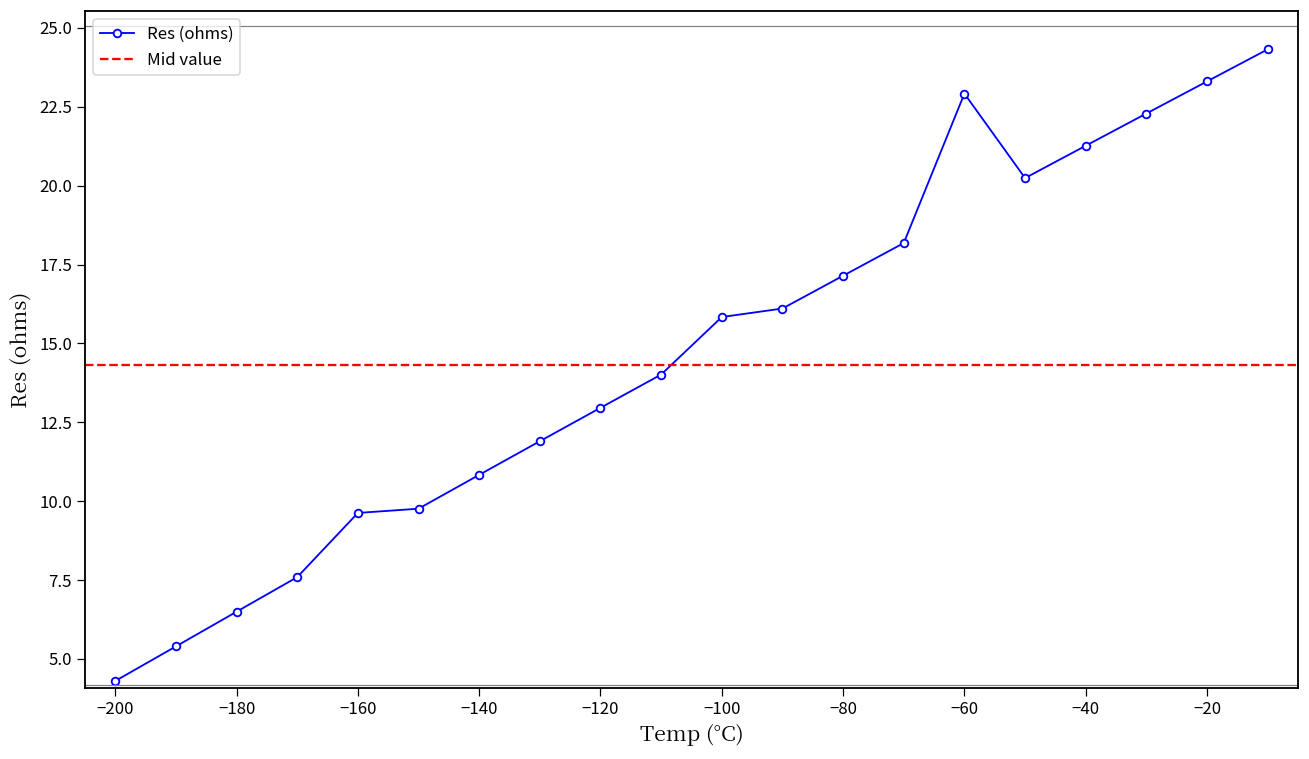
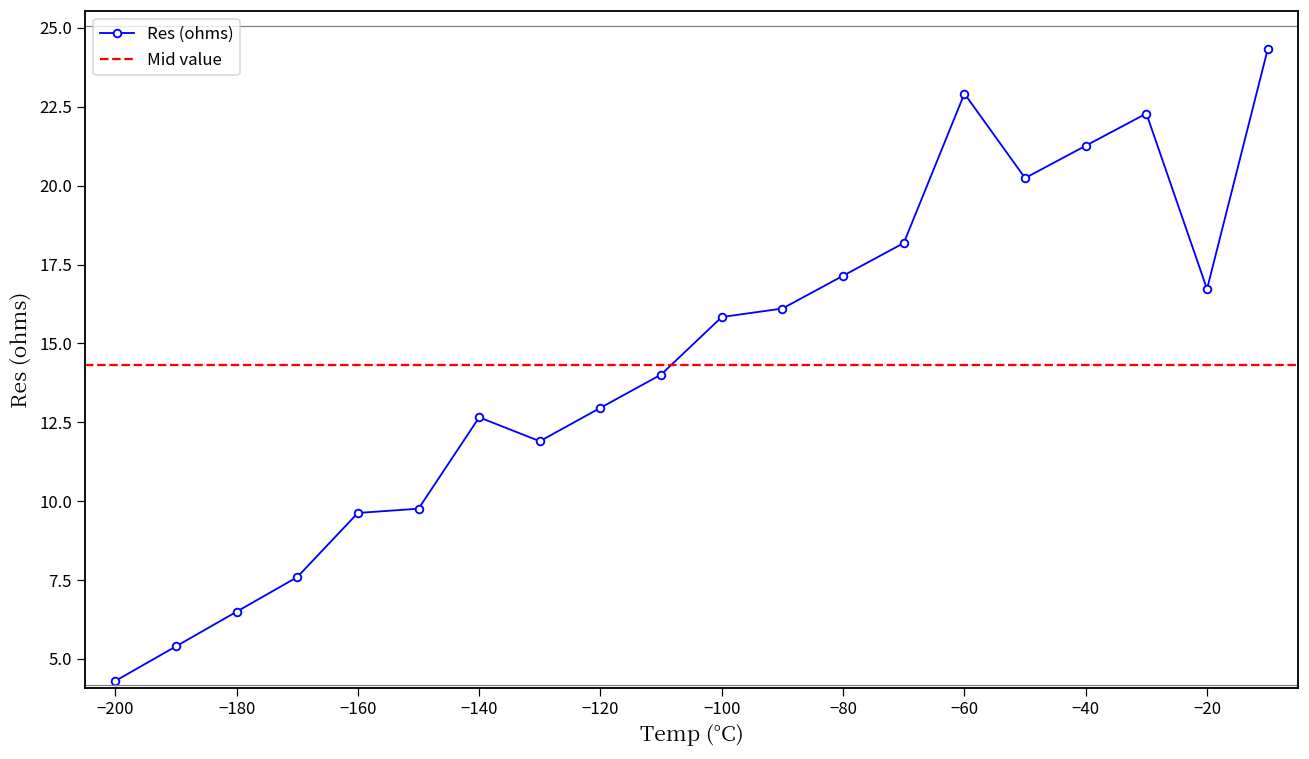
  {
    "−200": 4.3,
    "−180": 6.5,
    "−160": 9.6,
-   "−140": 10.8,
+   "−140": 12.7,
    "−120": 13.0,
    "−100": 15.8,
    "−80": 17.1,
    "−60": 22.9,
    "−40": 21.3,
-   "−20": 23.3
+   "−20": 16.7
  }
